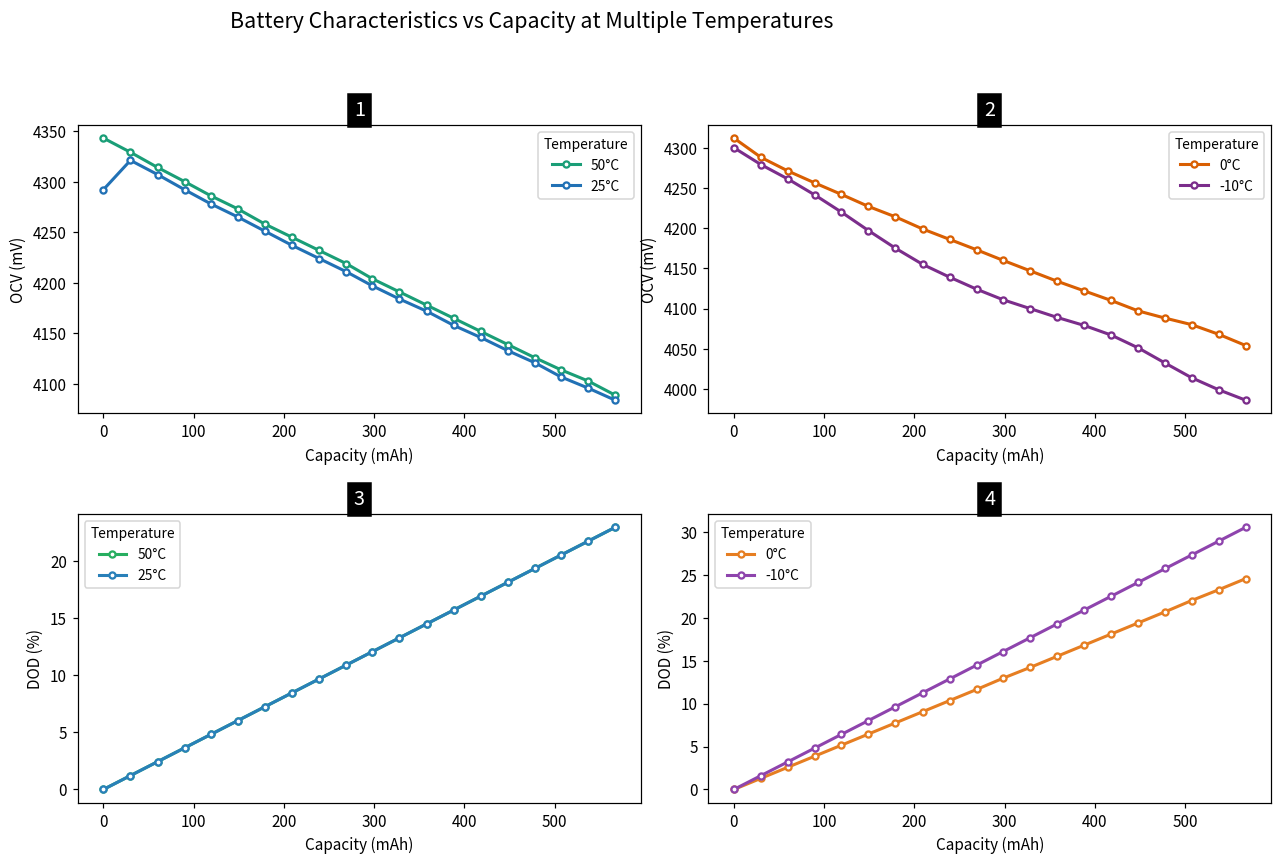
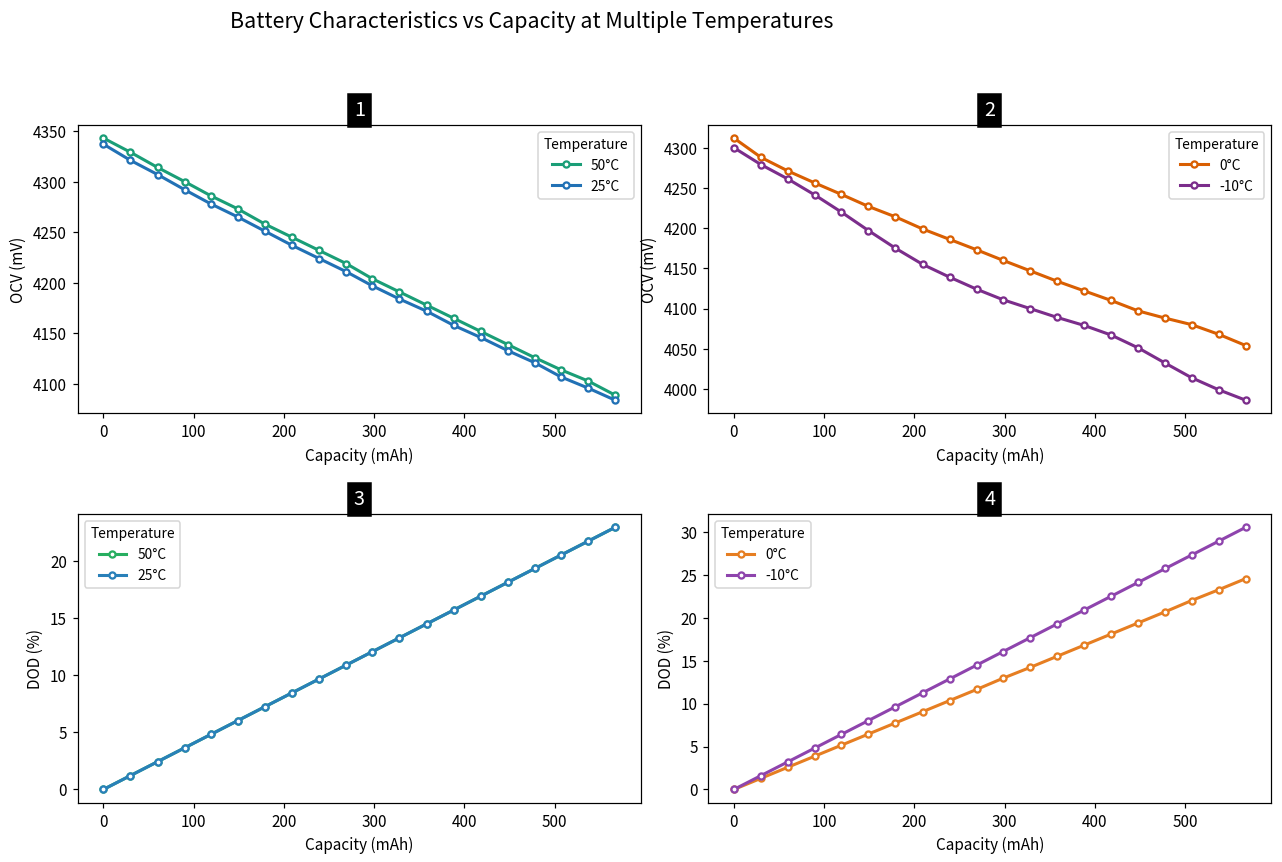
  {
    "1": {
      "50°C": {
        "0": 4340
      },
      "25°C": {
-       "0": 4290
+       "0": 4340
      }
    },
    "3": {
      "0": 0.0
    }
  }
